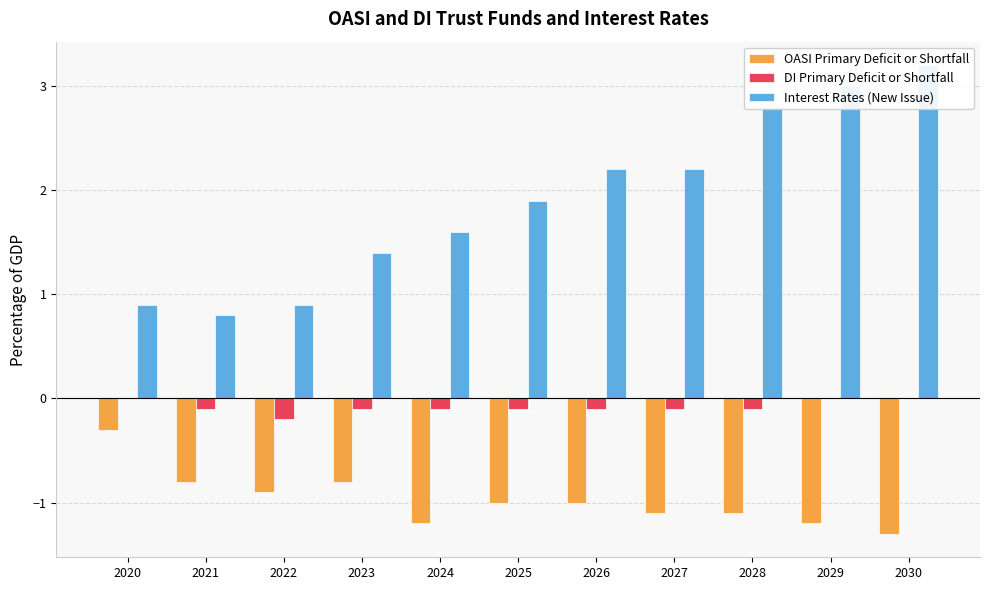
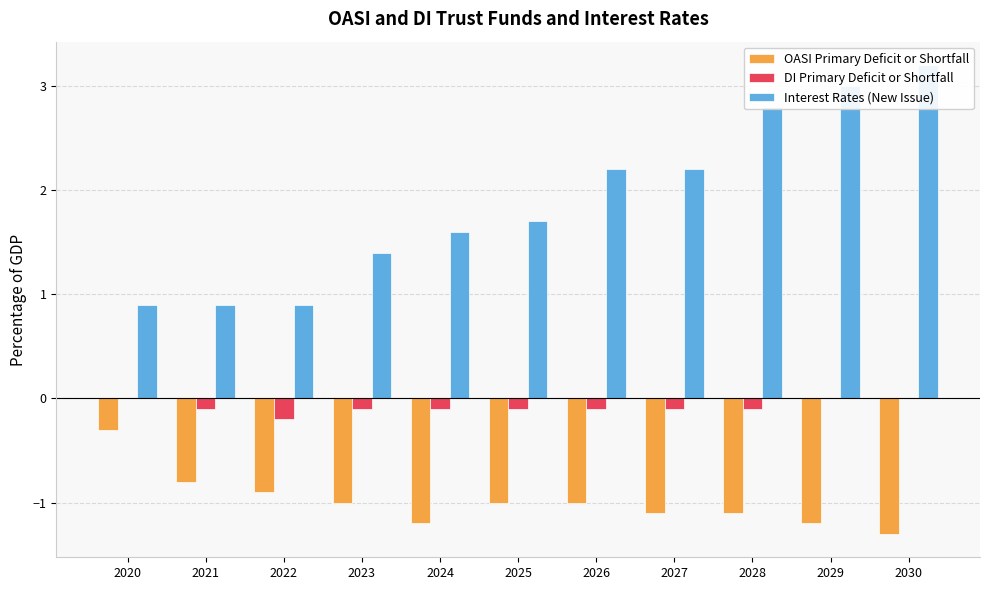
  {
    "OASI Primary Deficit or Shortfall": {
      "2020": -0.3,
      "2021": -0.8,
      "2022": -0.9,
-     "2023": -0.8,
+     "2023": -1.0,
      "2024": -1.2,
      "2025": -1.0,
      "2026": -1.0,
      "2027": -1.1,
      "2028": -1.1,
      "2029": -1.2,
      "2030": -1.3
    },
    "DI Primary Deficit or Shortfall": {
      "2020": 0.0,
      "2021": -0.1,
      "2022": -0.2,
      "2023": -0.1,
      "2024": -0.1,
      "2025": -0.1,
      "2026": -0.1,
      "2027": -0.1,
      "2028": -0.1,
      "2029": 0.0,
      "2030": 0.0
    },
    "Interest Rates (New Issue)": {
      "2020": 0.9,
-     "2021": 0.8,
+     "2021": 0.9,
      "2022": 0.9,
      "2023": 1.4,
      "2024": 1.6,
-     "2025": 1.9,
+     "2025": 1.7,
      "2026": 2.2,
      "2027": 2.2
    }
  }
